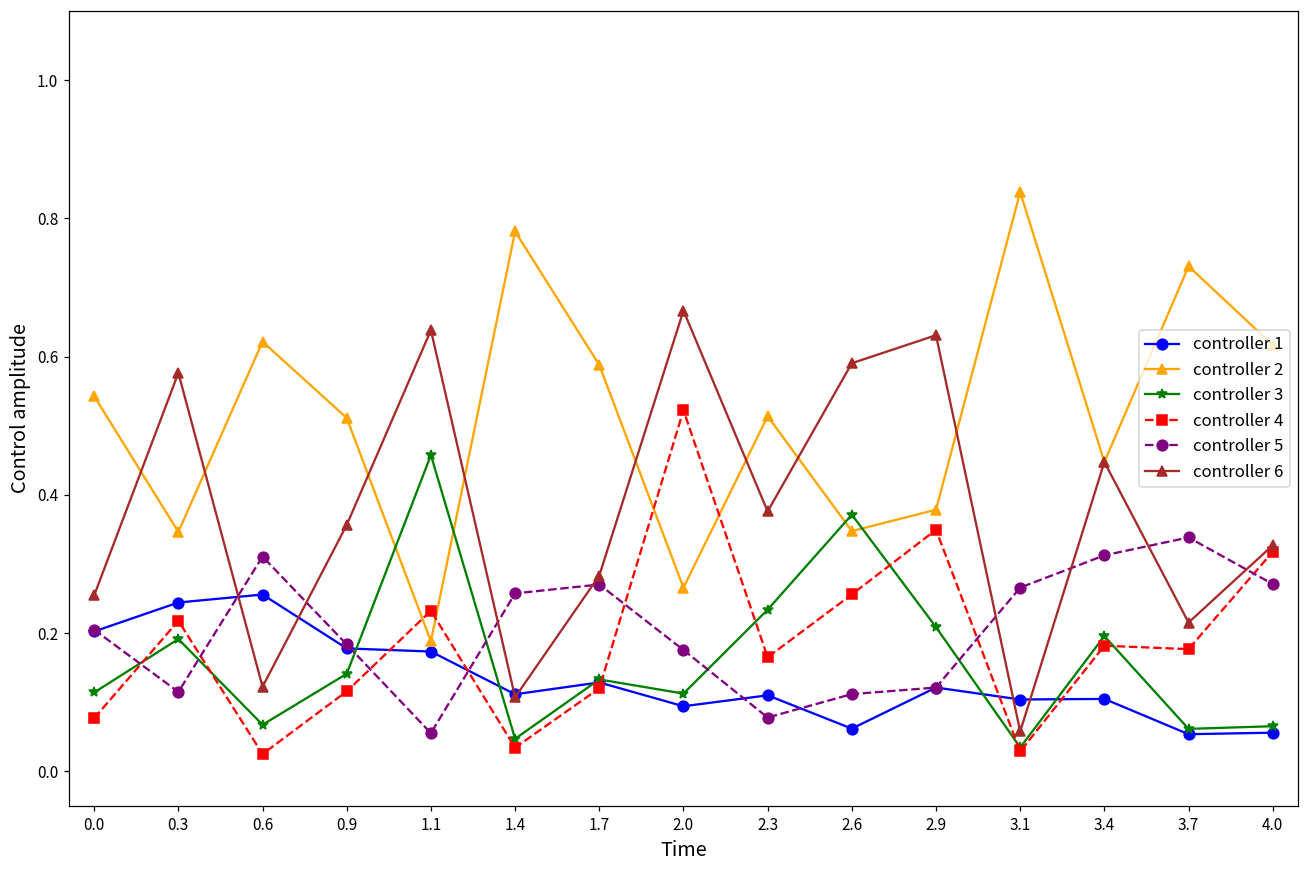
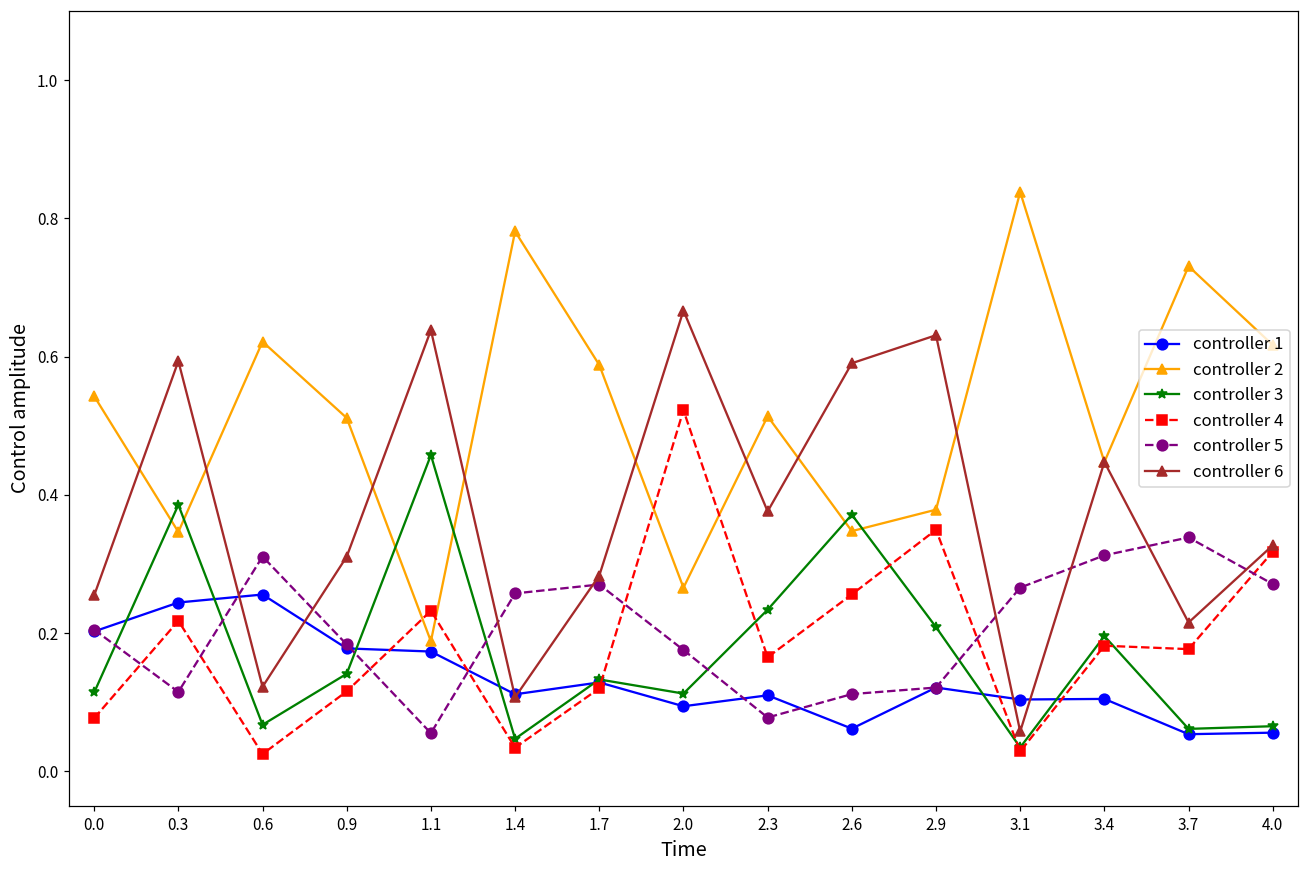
  {
    "controller 1": {
      "0.3": 0.24,
      "0.6": 0.26,
      "0.9": 0.18,
      "1.1": 0.17,
      "1.4": 0.11,
      "1.7": 0.13,
      "2.0": 0.09,
      "2.3": 0.11,
      "2.6": 0.06,
      "3.1": 0.10,
      "3.4": 0.10,
      "3.7": 0.05,
      "4.0": 0.06
    },
    "controller 2": {
      "0.0": 0.54,
      "0.3": 0.35,
      "0.6": 0.62,
      "0.9": 0.51,
      "1.1": 0.19,
      "1.4": 0.78,
      "1.7": 0.59,
      "2.0": 0.27,
      "2.3": 0.51,
      "2.6": 0.35,
      "2.9": 0.38,
      "3.1": 0.84,
      "3.7": 0.73
    },
    "controller 3": {
      "0.0": 0.11,
-     "0.3": 0.19,
+     "0.3": 0.39,
      "0.6": 0.07,
      "0.9": 0.14,
      "1.1": 0.46,
      "1.4": 0.05,
      "1.7": 0.13,
      "2.0": 0.11,
      "2.3": 0.23,
      "2.6": 0.37,
      "2.9": 0.21,
      "3.1": 0.03,
      "3.4": 0.20,
      "3.7": 0.06,
      "4.0": 0.07
    },
    "controller 4": {
      "0.0": 0.08,
      "0.3": 0.22,
      "0.6": 0.03,
      "0.9": 0.12,
      "1.1": 0.23,
      "1.4": 0.03,
      "1.7": 0.12,
      "2.0": 0.52,
      "2.3": 0.17,
      "2.6": 0.26,
      "2.9": 0.35,
      "3.1": 0.03,
      "3.4": 0.18,
      "3.7": 0.18,
      "4.0": 0.32
    },
    "controller 5": {
      "0.3": 0.12,
      "0.6": 0.31,
      "0.9": 0.18,
      "1.1": 0.06,
      "1.4": 0.26,
      "1.7": 0.27,
      "2.0": 0.18,
      "2.3": 0.08,
      "2.6": 0.11,
      "3.1": 0.27,
      "3.4": 0.31,
      "3.7": 0.34,
      "4.0": 0.27
    },
    "controller 6": {
      "0.0": 0.25,
-     "0.3": 0.58,
+     "0.3": 0.59,
      "0.6": 0.12,
-     "0.9": 0.36,
+     "0.9": 0.31,
      "1.1": 0.64,
      "1.4": 0.11,
      "1.7": 0.28,
      "2.0": 0.67,
      "2.3": 0.38,
      "2.6": 0.59,
      "2.9": 0.63,
      "3.1": 0.06,
      "3.7": 0.22,
      "4.0": 0.33
    }
  }
